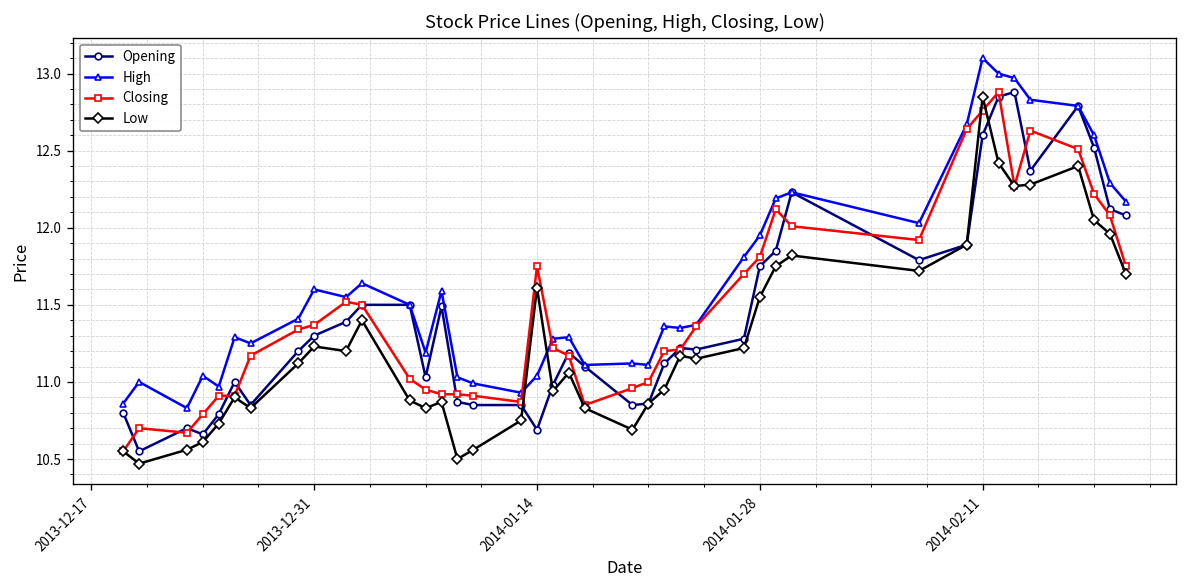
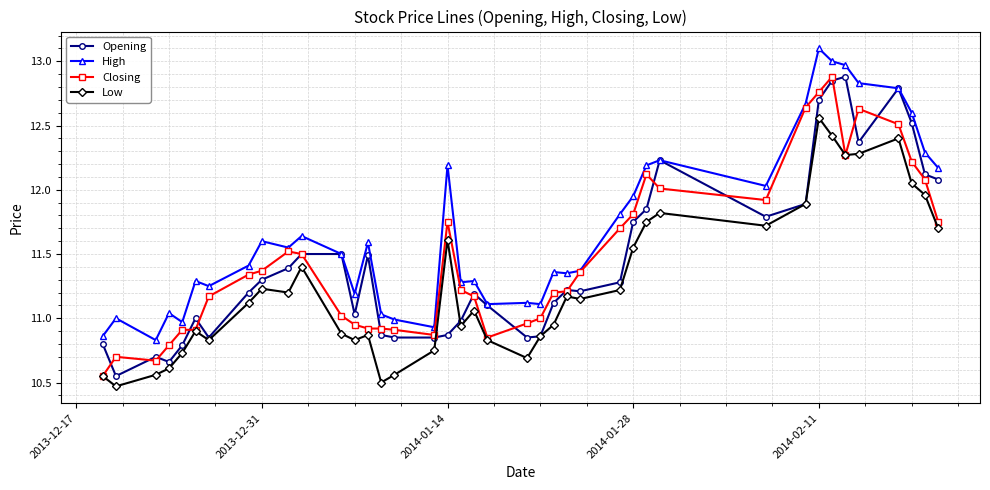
  {
    "Opening": {
      "2013-12-31": 11.30,
-     "2014-01-14": 10.69,
+     "2014-01-14": 10.87,
      "2014-01-28": 11.75,
-     "2014-02-11": 12.6
+     "2014-02-11": 12.7
    },
    "High": {
      "2013-12-31": 11.60,
-     "2014-01-14": 11.04,
+     "2014-01-14": 12.19,
      "2014-01-28": 11.95,
      "2014-02-11": 13.10
    },
    "Closing": {
      "2013-12-31": 11.37,
      "2014-01-14": 11.75,
      "2014-01-28": 11.81,
      "2014-02-11": 12.76
    },
    "Low": {
      "2013-12-31": 11.23,
      "2014-01-14": 11.61,
      "2014-01-28": 11.55,
-     "2014-02-11": 12.85
+     "2014-02-11": 12.56
    }
  }
